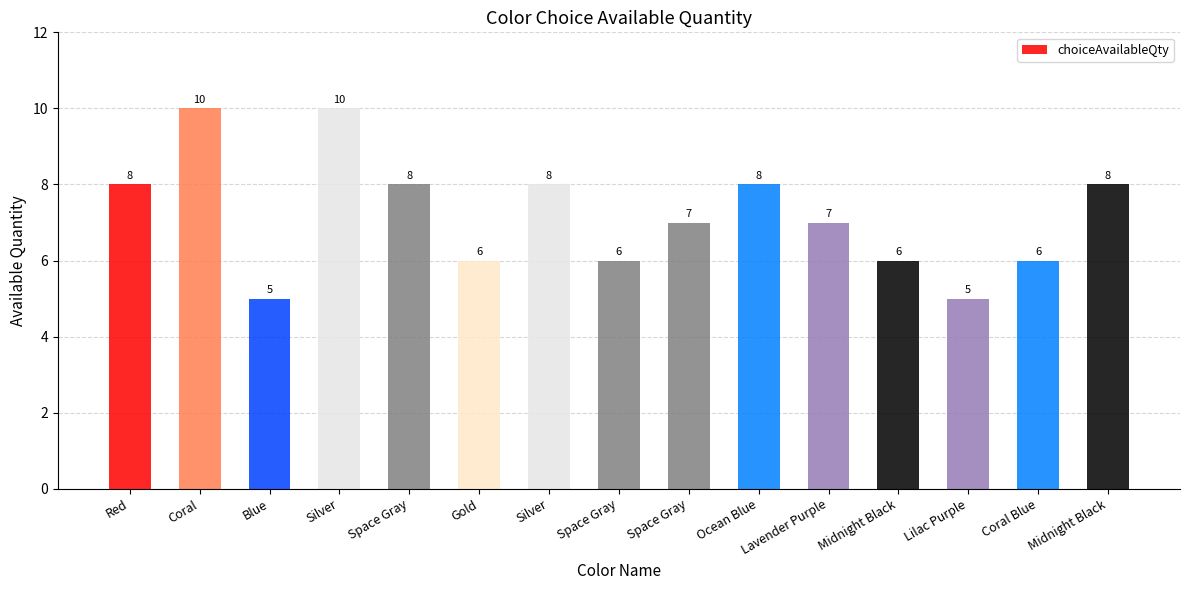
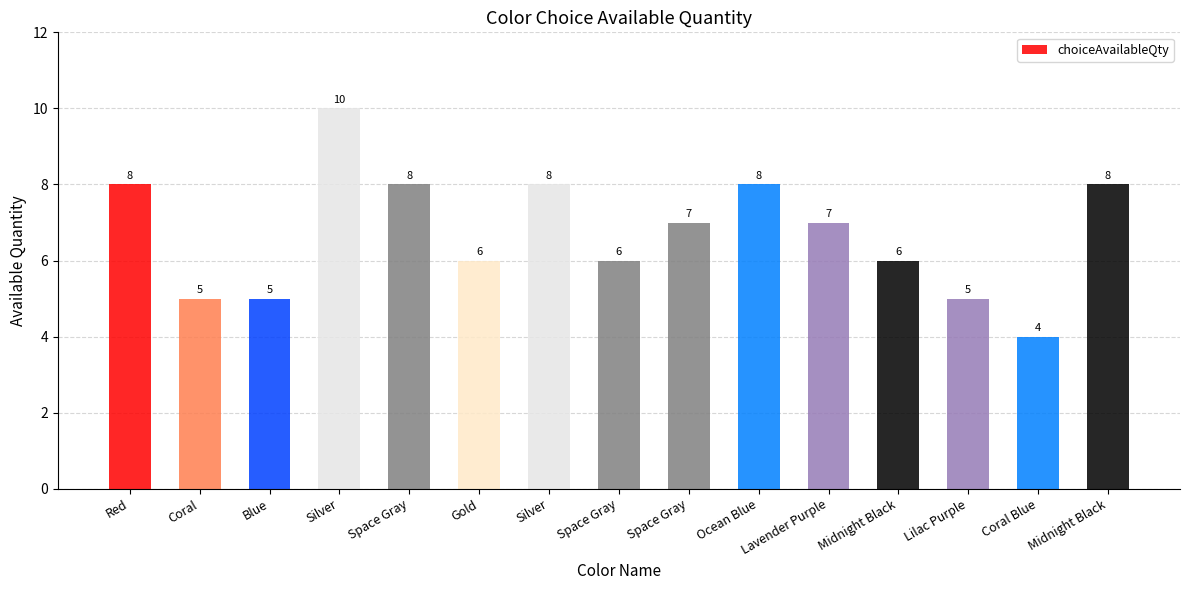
  {
    "Red": 8,
-   "Coral": 10,
+   "Coral": 5,
    "Blue": 5,
    "Gold": 6,
    "Ocean Blue": 8,
    "Lavender Purple": 7,
    "Lilac Purple": 5,
-   "Coral Blue": 6
+   "Coral Blue": 4
  }
